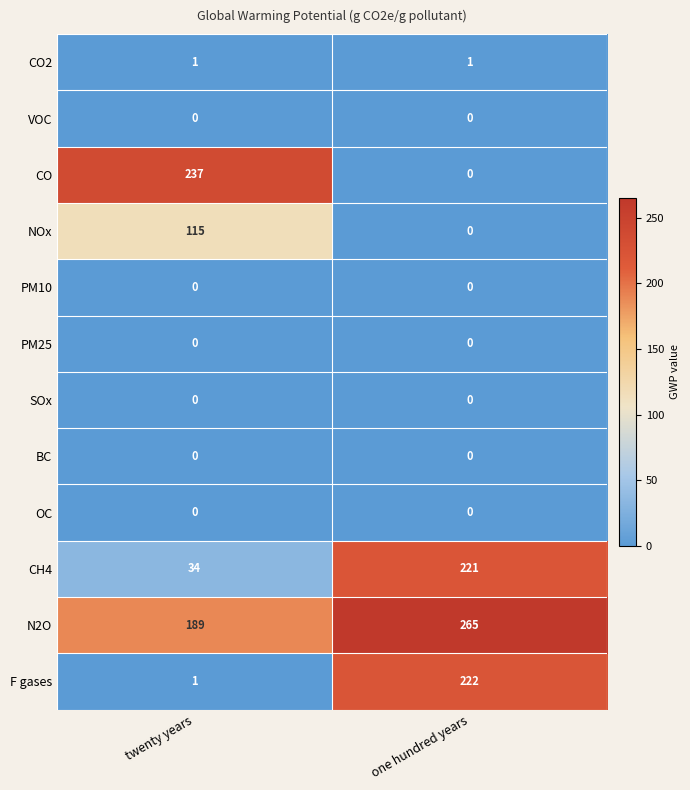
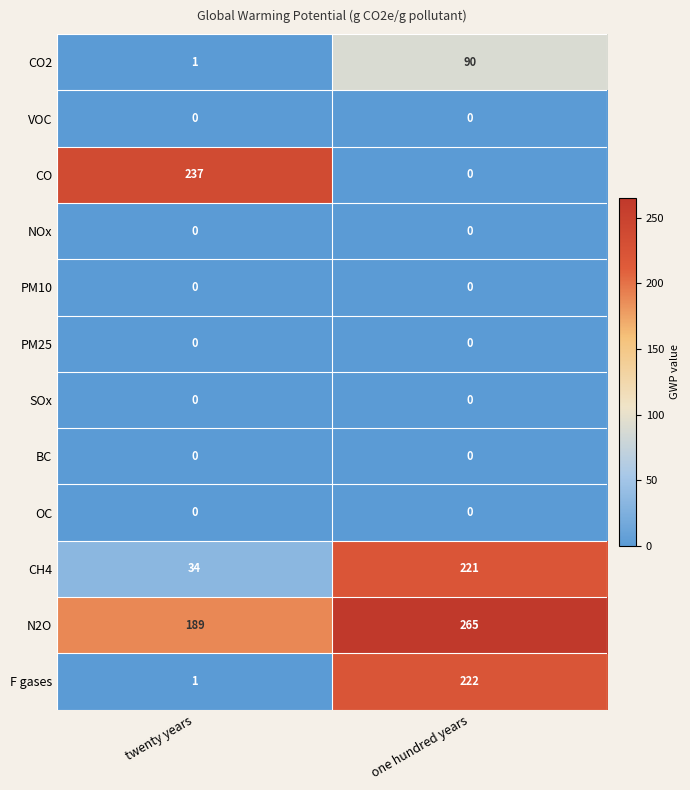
  {
    "CO2": {
      "twenty years": 1,
-     "one hundred years": 1
+     "one hundred years": 90
    },
    "VOC": {
      "twenty years": 0,
      "one hundred years": 0
    },
    "CO": {
      "twenty years": 237,
      "one hundred years": 0
    },
    "NOx": {
-     "twenty years": 115,
+     "twenty years": 0,
      "one hundred years": 0
    },
    "PM10": {
      "twenty years": 0,
      "one hundred years": 0
    },
    "PM25": {
      "twenty years": 0,
      "one hundred years": 0
    },
    "SOx": {
      "twenty years": 0,
      "one hundred years": 0
    },
    "BC": {
      "twenty years": 0,
      "one hundred years": 0
    },
    "OC": {
      "twenty years": 0,
      "one hundred years": 0
    },
    "CH4": {
      "twenty years": 34,
      "one hundred years": 221
    },
    "N2O": {
      "twenty years": 189,
      "one hundred years": 265
    },
    "F gases": {
      "twenty years": 1,
      "one hundred years": 222
    }
  }
